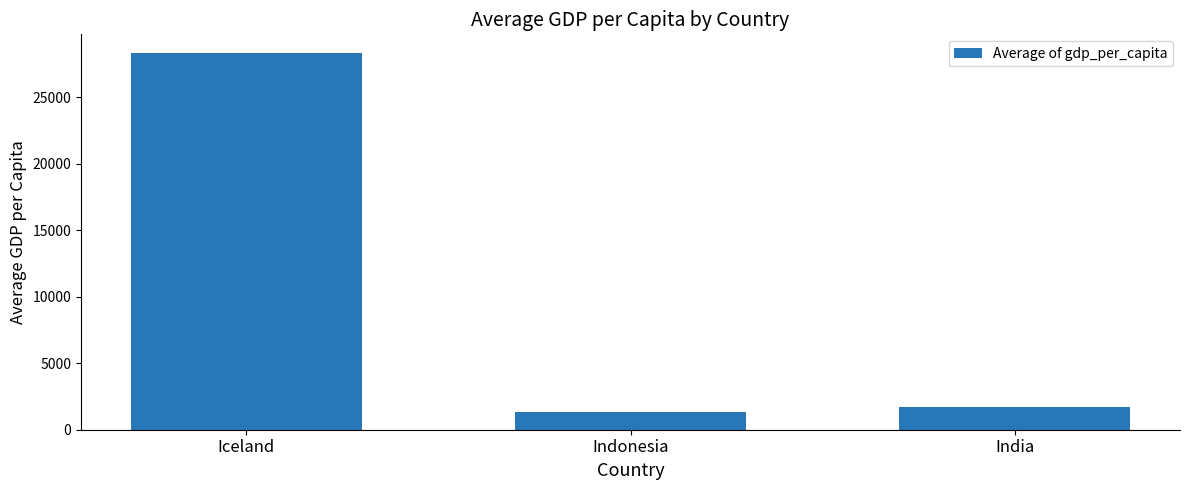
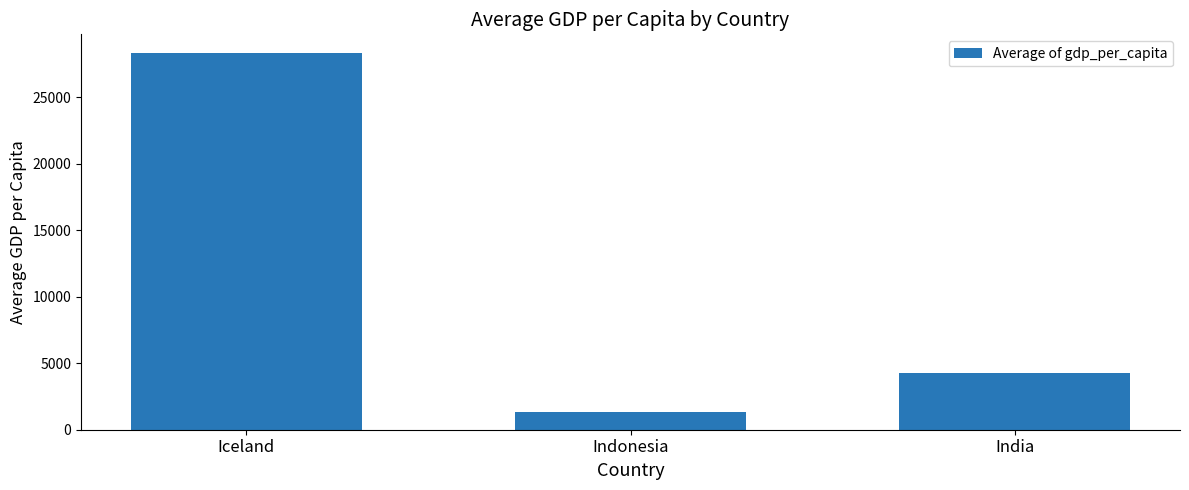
  {
    "Iceland": 28300,
    "Indonesia": 1300,
-   "India": 1700
+   "India": 4200
  }
